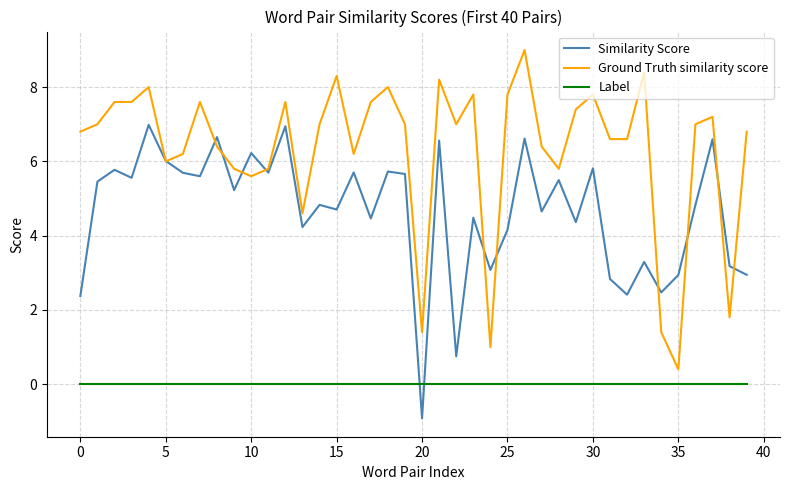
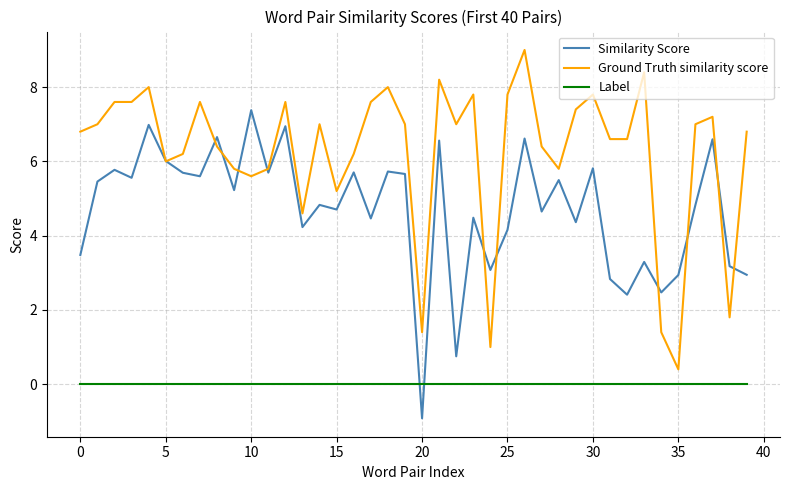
  {
    "Similarity Score": {
-     "0": 2.4,
-     "10": 6.2,
+     "0": 3.5,
+     "10": 7.4,
      "15": 4.7,
      "20": -0.9,
      "25": 4.2,
      "30": 5.8,
      "35": 2.9
    },
    "Ground Truth similarity score": {
      "0": 6.8,
      "10": 5.6,
-     "15": 8.3,
+     "15": 5.2,
      "20": 1.4,
      "25": 7.8,
      "35": 0.4
    },
    "Label": {
      "0": 0.0,
      "5": 0.0,
      "10": 0.0,
      "15": 0.0,
      "20": 0.0,
      "25": 0.0,
      "30": 0.0,
      "35": 0.0
    }
  }
